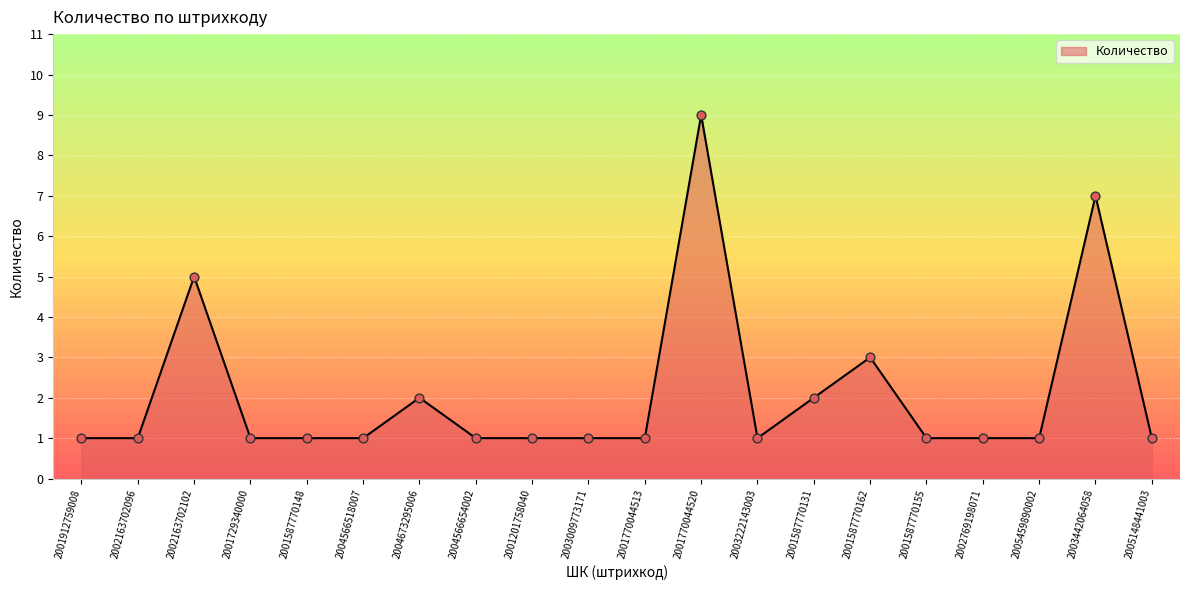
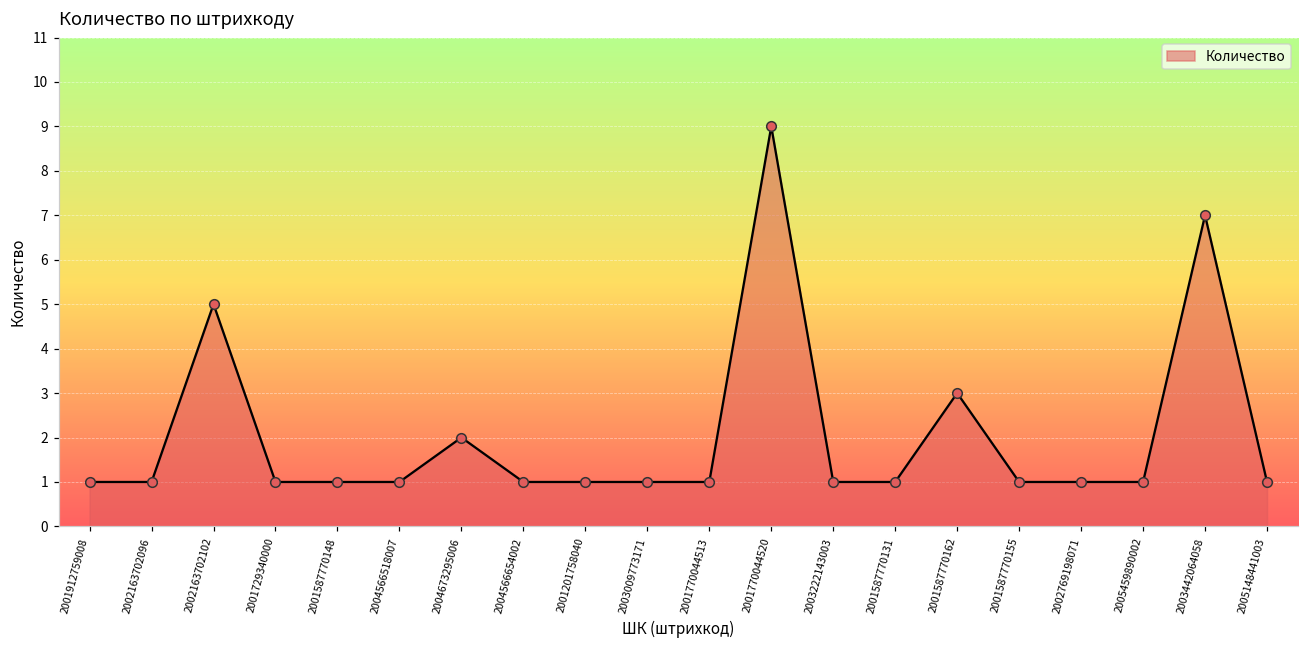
  {
    "2001912759008": 1,
    "2002163702096": 1,
    "2002163702102": 5,
    "2001729340000": 1,
    "2001587770148": 1,
    "2004566518007": 1,
    "2004673295006": 2,
    "2004566654002": 1,
    "2001201758040": 1,
    "2003009773171": 1,
    "2001770044513": 1,
    "2001770044520": 9,
    "2003222143003": 1,
-   "2001587770131": 2,
+   "2001587770131": 1,
    "2001587770162": 3,
    "2001587770155": 1,
    "2002769198071": 1,
    "2005459890002": 1,
    "2003442064058": 7,
    "2005148441003": 1
  }
